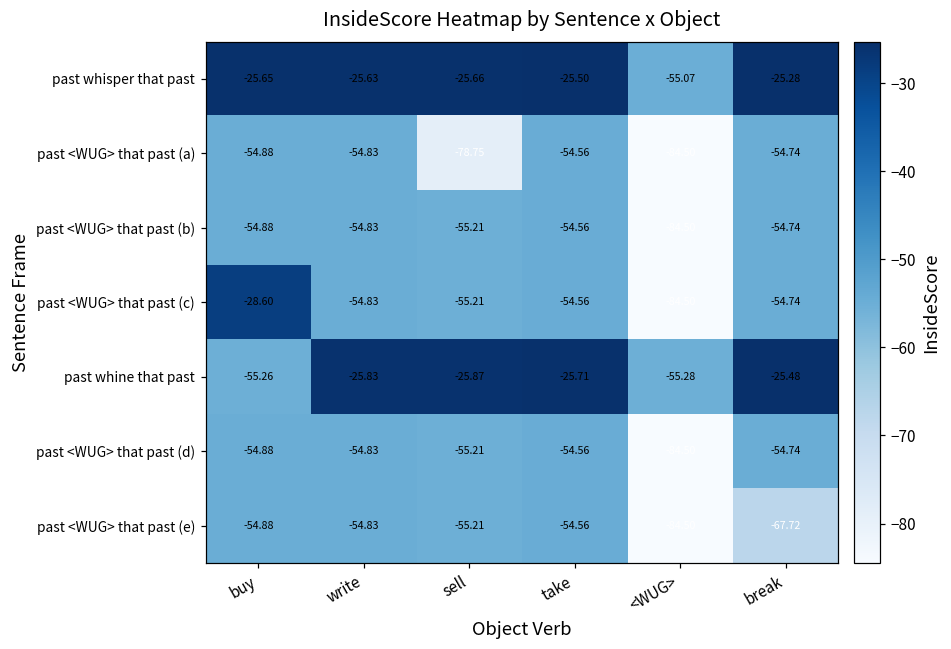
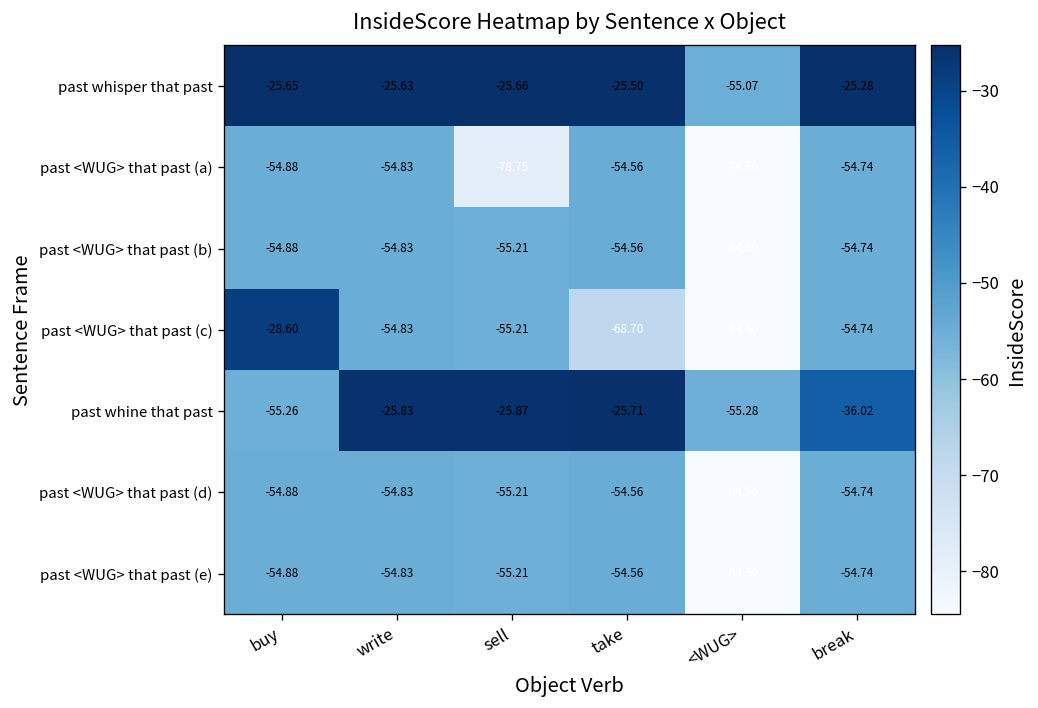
  {
    "past whisper that past": {
      "buy": -25.65,
      "write": -25.63,
      "sell": -25.66,
      "take": -25.50,
      "<WUG>": -55.07,
      "break": -25.28
    },
    "past <WUG> that past (a)": {
      "buy": -54.88,
      "write": -54.83,
      "take": -54.56,
      "break": -54.74
    },
    "past <WUG> that past (b)": {
      "buy": -54.88,
      "write": -54.83,
      "sell": -55.21,
      "take": -54.56,
      "break": -54.74
    },
    "past <WUG> that past (c)": {
      "buy": -28.60,
      "write": -54.83,
      "sell": -55.21,
-     "take": -54.56,
+     "take": -68.70,
      "break": -54.74
    },
    "past whine that past": {
      "buy": -55.26,
      "write": -25.83,
      "sell": -25.87,
      "take": -25.71,
      "<WUG>": -55.28,
-     "break": -25.48
+     "break": -36.02
    },
    "past <WUG> that past (d)": {
      "buy": -54.88,
      "write": -54.83,
      "sell": -55.21,
      "take": -54.56,
      "break": -54.74
    },
    "past <WUG> that past (e)": {
      "buy": -54.88,
      "write": -54.83,
      "sell": -55.21,
      "take": -54.56,
-     "break": -67.72
+     "break": -54.74
    }
  }
